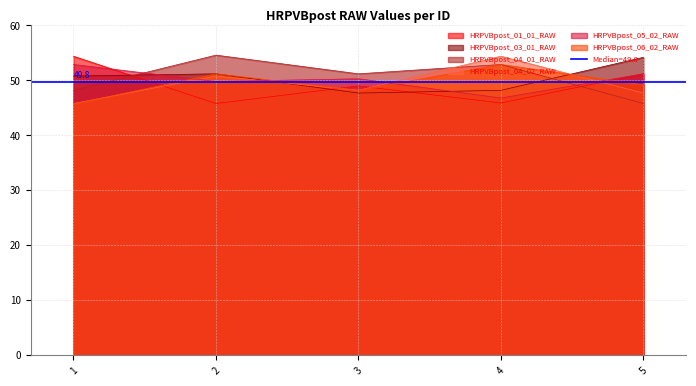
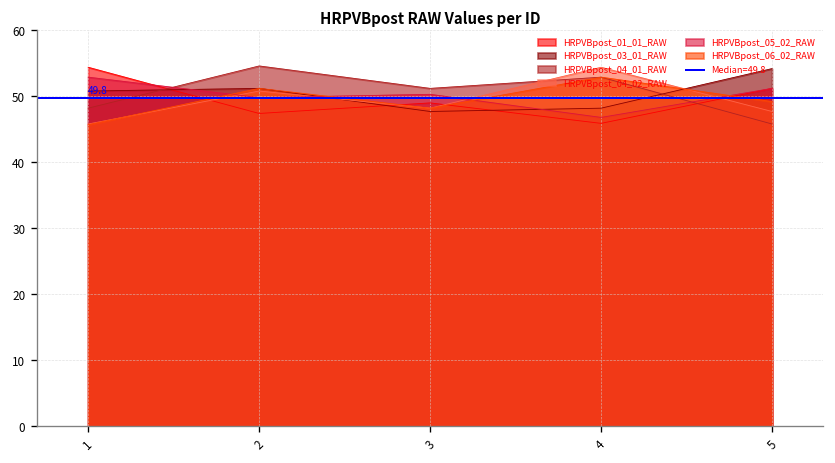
  {
    "HRPVBpost_01_01_RAW": {
      "1": 54,
-     "2": 46,
+     "2": 47,
      "3": 49,
      "4": 46
    },
    "HRPVBpost_04_02_RAW": {
      "4": 54,
      "5": 48
    },
    "HRPVBpost_06_02_RAW": {
      "5": 49
    }
  }
